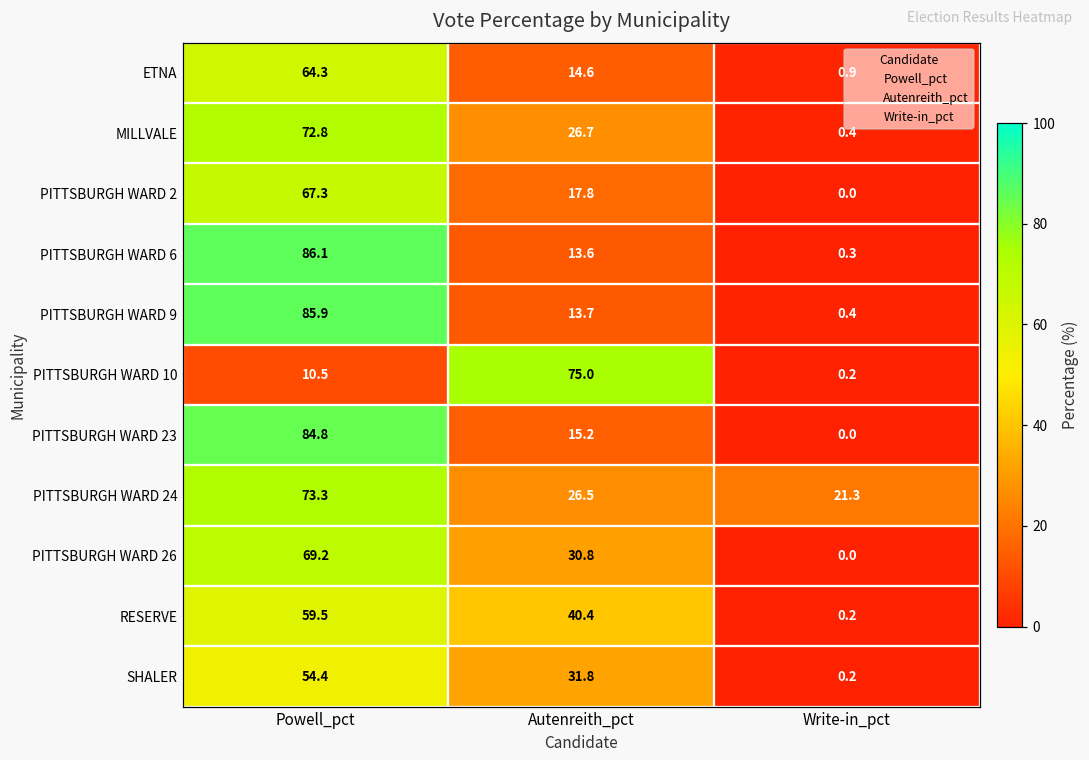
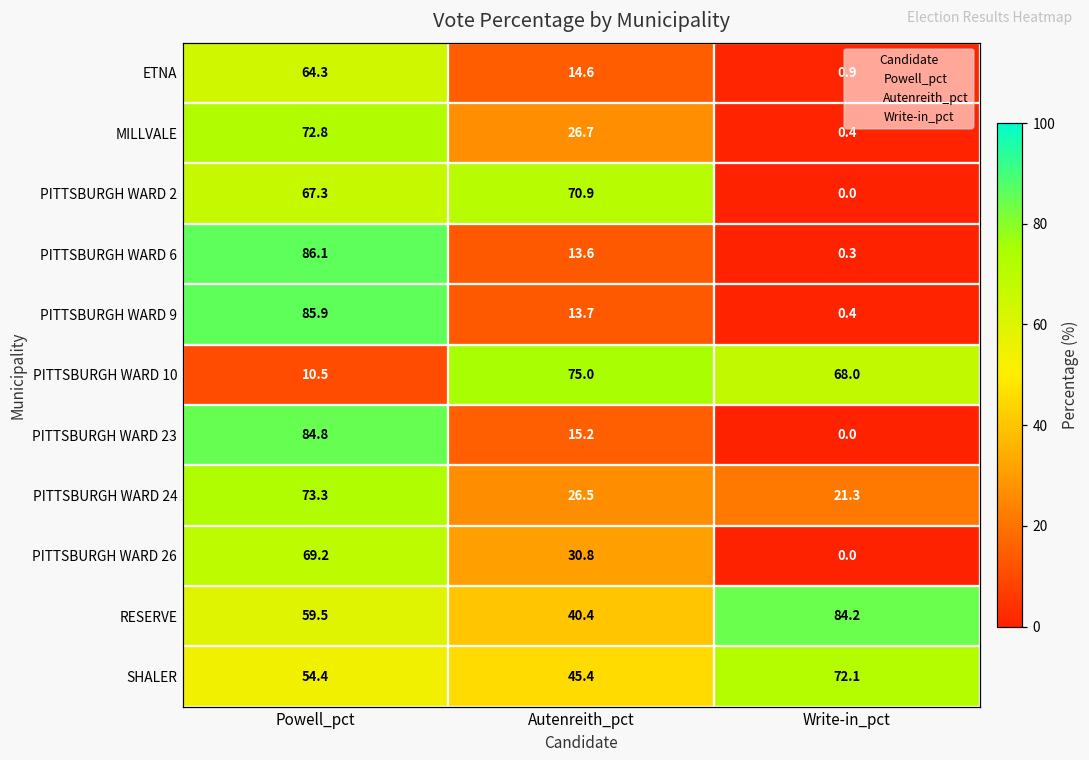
  {
    "ETNA": {
      "Powell_pct": 64.3,
      "Autenreith_pct": 14.6
    },
    "MILLVALE": {
      "Powell_pct": 72.8,
      "Autenreith_pct": 26.7,
      "Write-in_pct": 0.4
    },
    "PITTSBURGH WARD 2": {
      "Powell_pct": 67.3,
-     "Autenreith_pct": 17.8,
+     "Autenreith_pct": 70.9,
      "Write-in_pct": 0.0
    },
    "PITTSBURGH WARD 6": {
      "Powell_pct": 86.1,
      "Autenreith_pct": 13.6,
      "Write-in_pct": 0.3
    },
    "PITTSBURGH WARD 9": {
      "Powell_pct": 85.9,
      "Autenreith_pct": 13.7,
      "Write-in_pct": 0.4
    },
    "PITTSBURGH WARD 10": {
      "Powell_pct": 10.5,
      "Autenreith_pct": 75.0,
-     "Write-in_pct": 0.2
+     "Write-in_pct": 68.0
    },
    "PITTSBURGH WARD 23": {
      "Powell_pct": 84.8,
      "Autenreith_pct": 15.2,
      "Write-in_pct": 0.0
    },
    "PITTSBURGH WARD 24": {
      "Powell_pct": 73.3,
      "Autenreith_pct": 26.5,
      "Write-in_pct": 21.3
    },
    "PITTSBURGH WARD 26": {
      "Powell_pct": 69.2,
      "Autenreith_pct": 30.8,
      "Write-in_pct": 0.0
    },
    "RESERVE": {
      "Powell_pct": 59.5,
      "Autenreith_pct": 40.4,
-     "Write-in_pct": 0.2
+     "Write-in_pct": 84.2
    },
    "SHALER": {
      "Powell_pct": 54.4,
-     "Autenreith_pct": 31.8,
-     "Write-in_pct": 0.2
+     "Autenreith_pct": 45.4,
+     "Write-in_pct": 72.1
    }
  }
